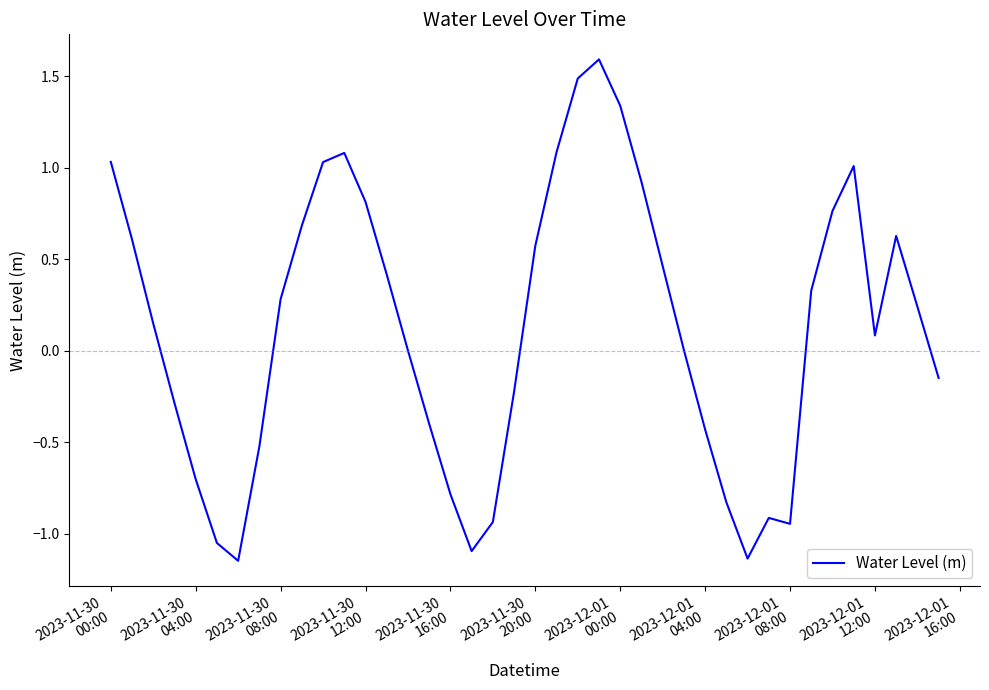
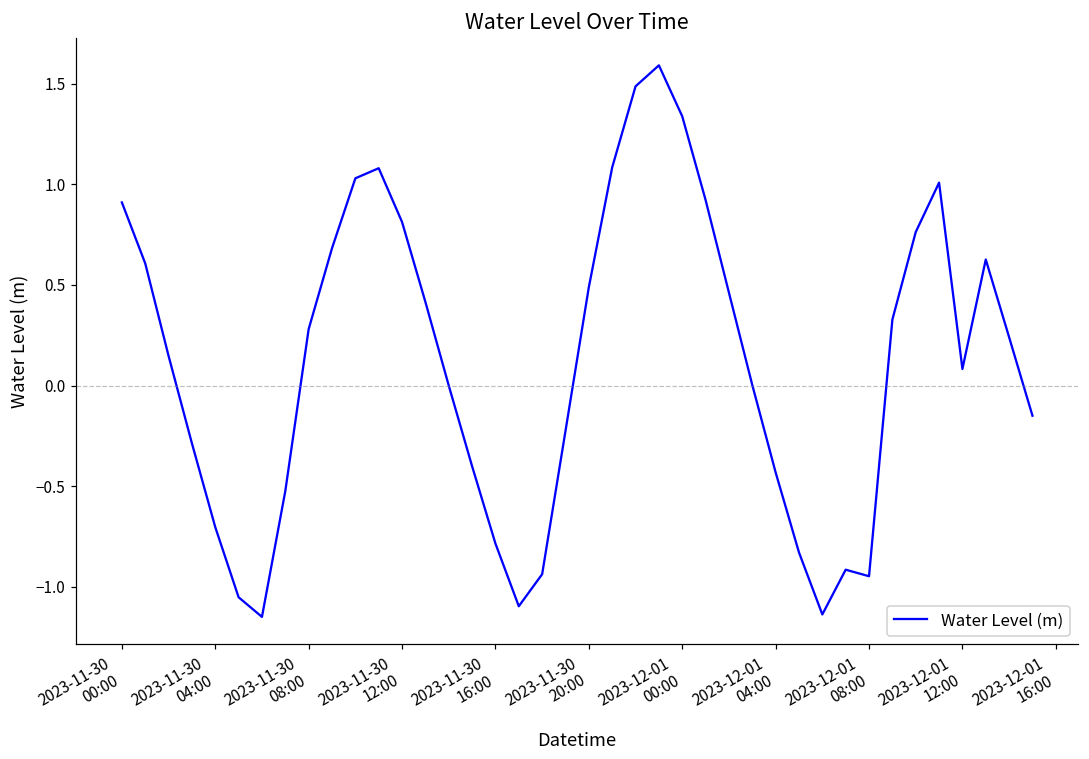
  {
-   "2023-11-30 00:00": 1.03,
+   "2023-11-30 00:00": 0.91,
    "2023-11-30 04:00": -0.70,
    "2023-11-30 08:00": 0.28,
    "2023-11-30 12:00": 0.81,
    "2023-11-30 16:00": -0.78,
-   "2023-11-30 20:00": 0.57,
+   "2023-11-30 20:00": 0.49,
    "2023-12-01 00:00": 1.34,
    "2023-12-01 04:00": -0.43,
    "2023-12-01 08:00": -0.95,
    "2023-12-01 12:00": 0.08
  }
